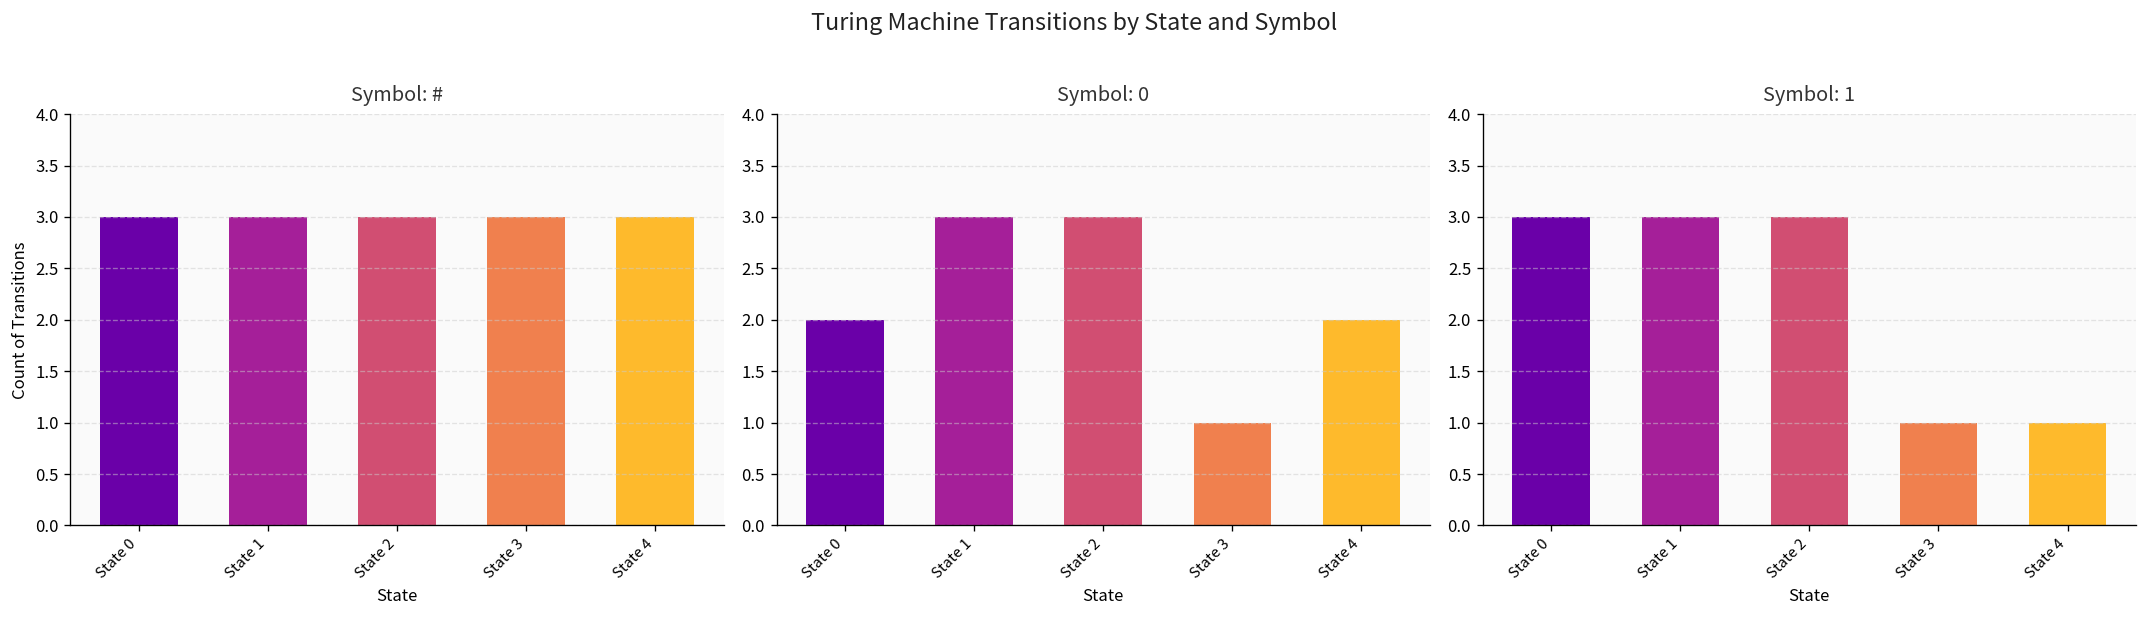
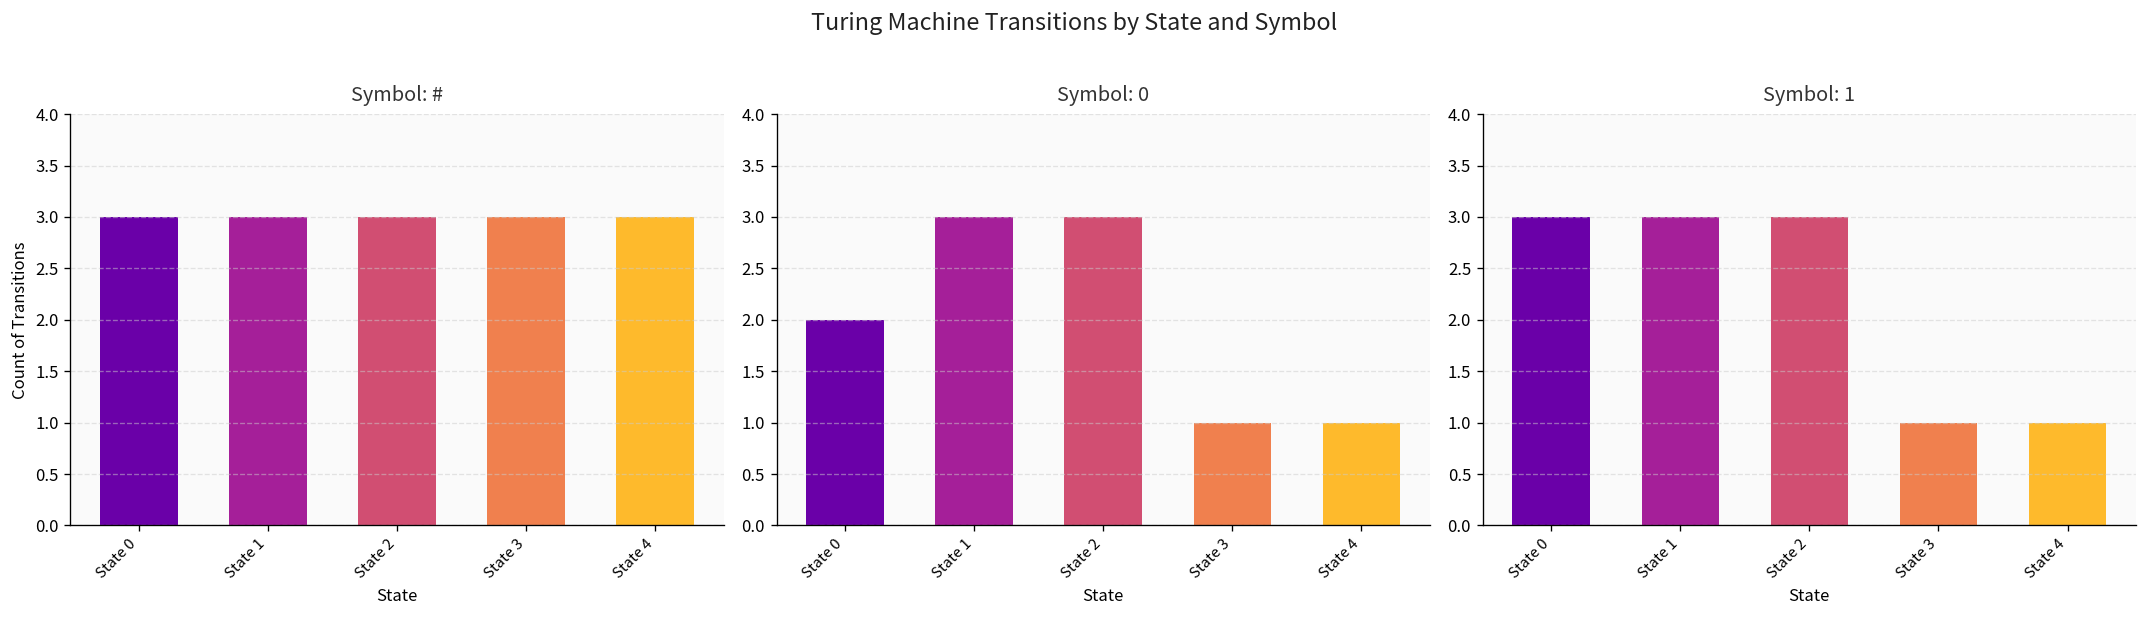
  {
    "Symbol: #": {
      "State 0": 3.0,
      "State 1": 3.0,
      "State 2": 3.0,
      "State 3": 3.0,
      "State 4": 3.0
    },
    "Symbol: 0": {
      "State 0": 2,
      "State 1": 3,
      "State 2": 3,
      "State 3": 1,
-     "State 4": 2
+     "State 4": 1
    },
    "Symbol: 1": {
      "State 0": 3.0,
      "State 1": 3.0,
      "State 2": 3.0,
      "State 3": 1.0,
      "State 4": 1.0
    }
  }
